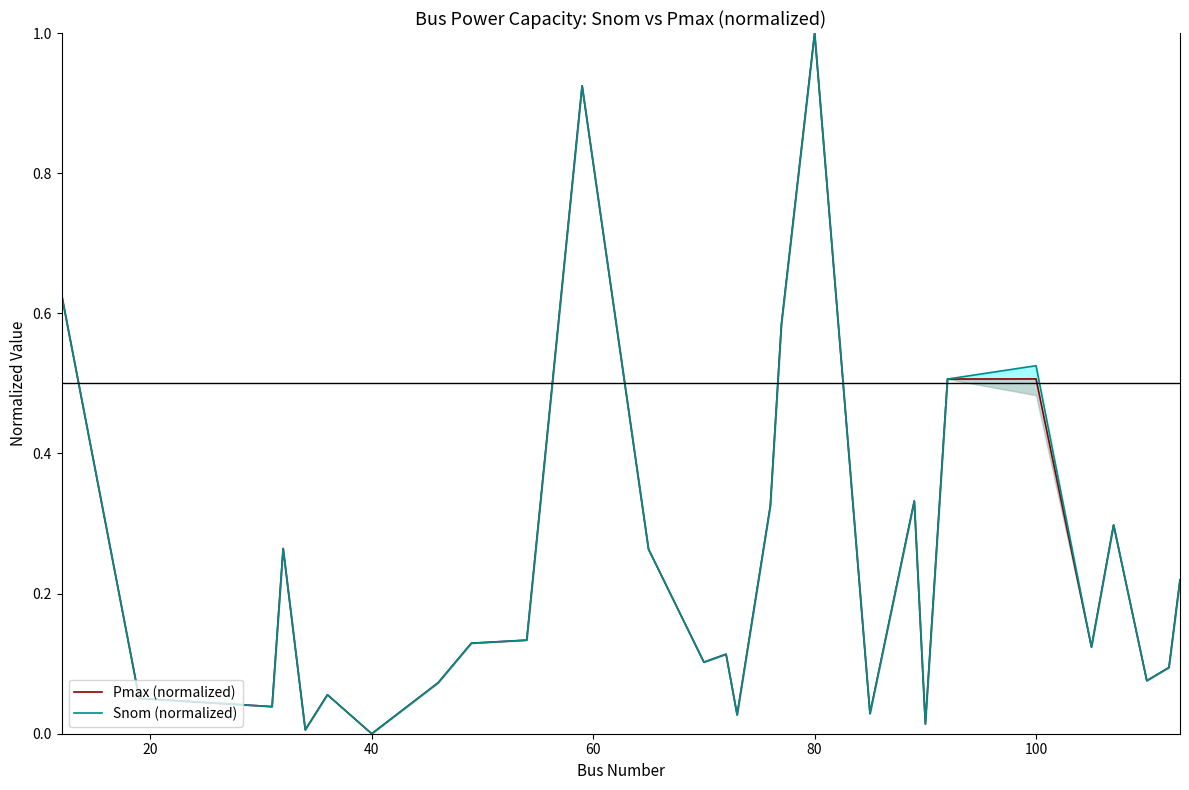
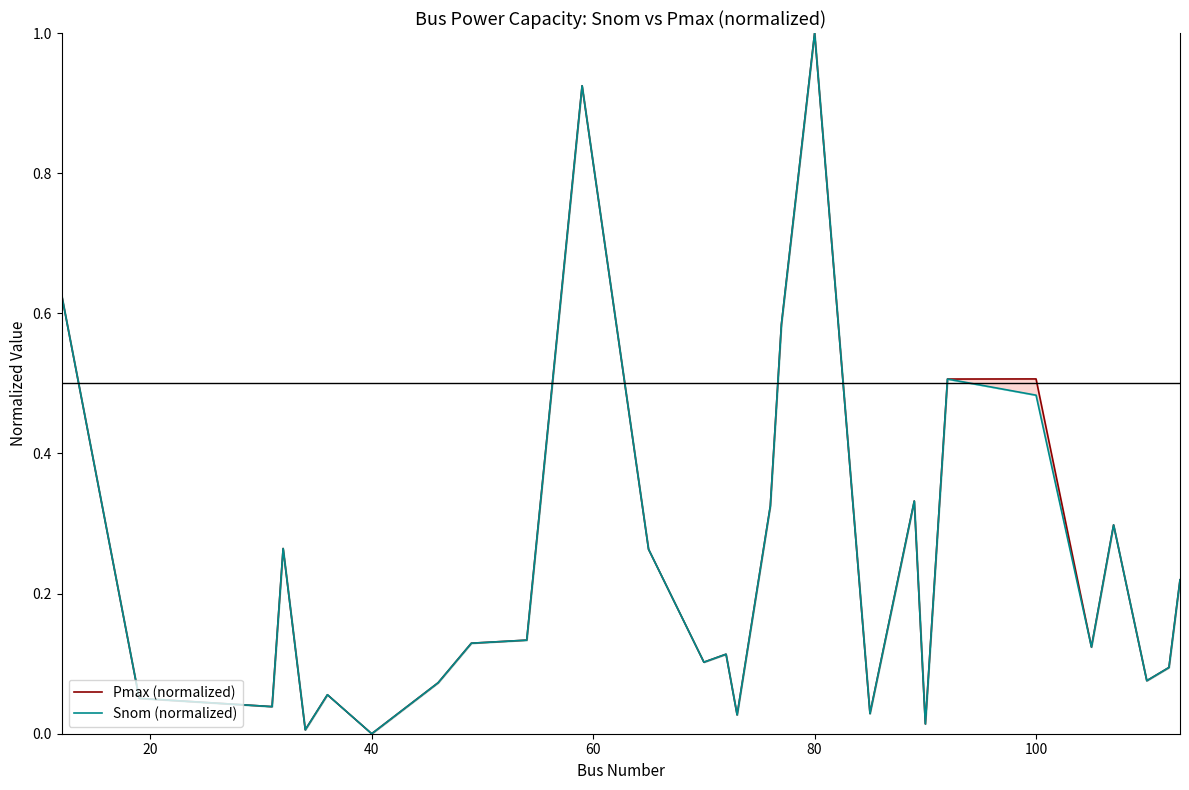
  {
    "Pmax (normalized)": {
      "100": 0.51
    },
    "Snom (normalized)": {
-     "100": 0.53
+     "100": 0.48
    }
  }
